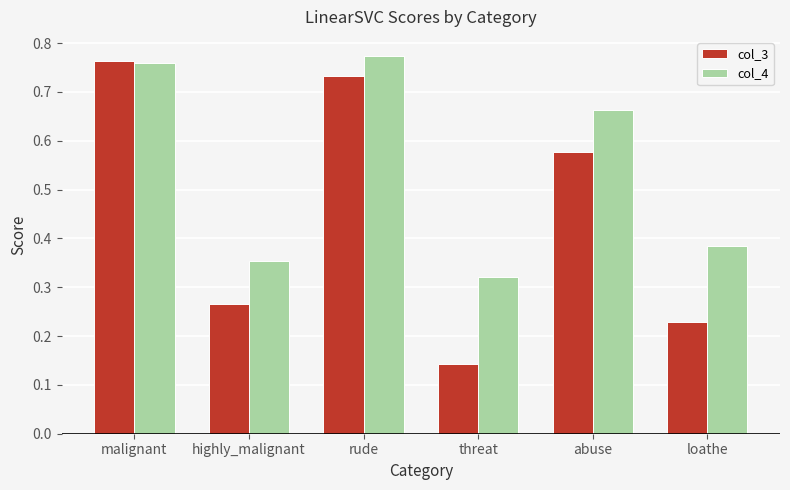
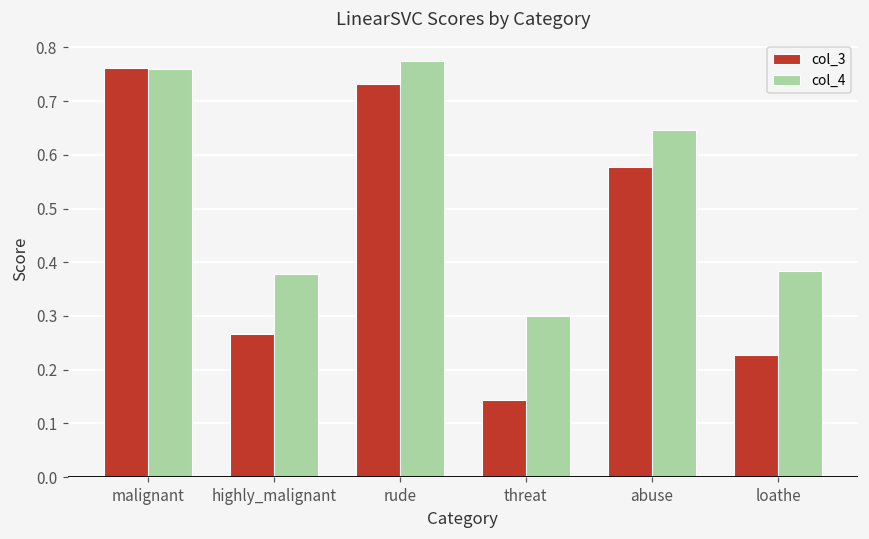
  {
    "col_3": {
      "malignant": 0.76,
      "highly_malignant": 0.27,
      "rude": 0.73,
      "threat": 0.14,
      "abuse": 0.58,
      "loathe": 0.23
    },
    "col_4": {
      "malignant": 0.76,
-     "highly_malignant": 0.35,
+     "highly_malignant": 0.38,
      "rude": 0.77,
-     "threat": 0.32,
-     "abuse": 0.66,
+     "threat": 0.30,
+     "abuse": 0.65,
      "loathe": 0.38
    }
  }
